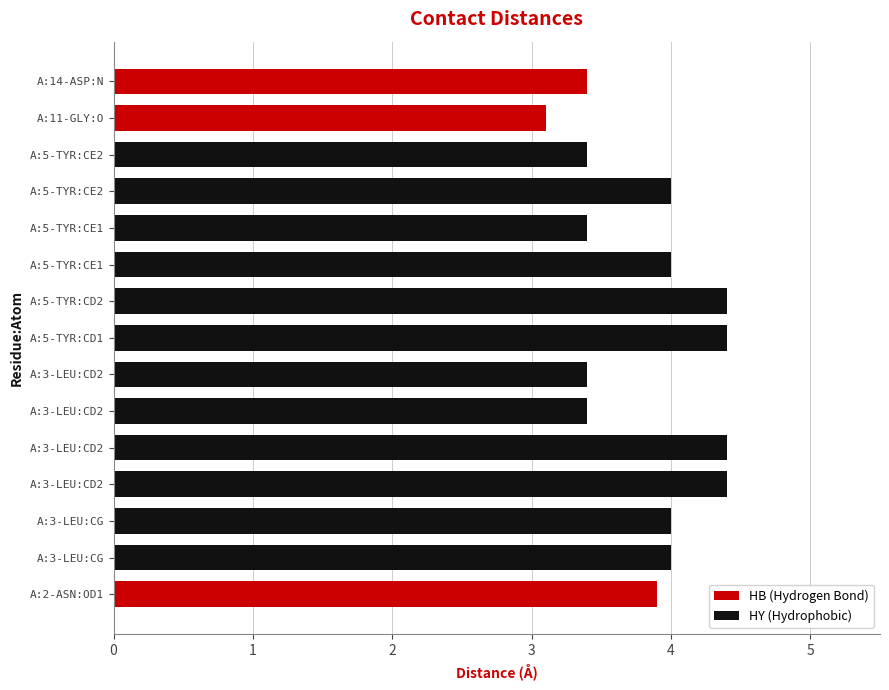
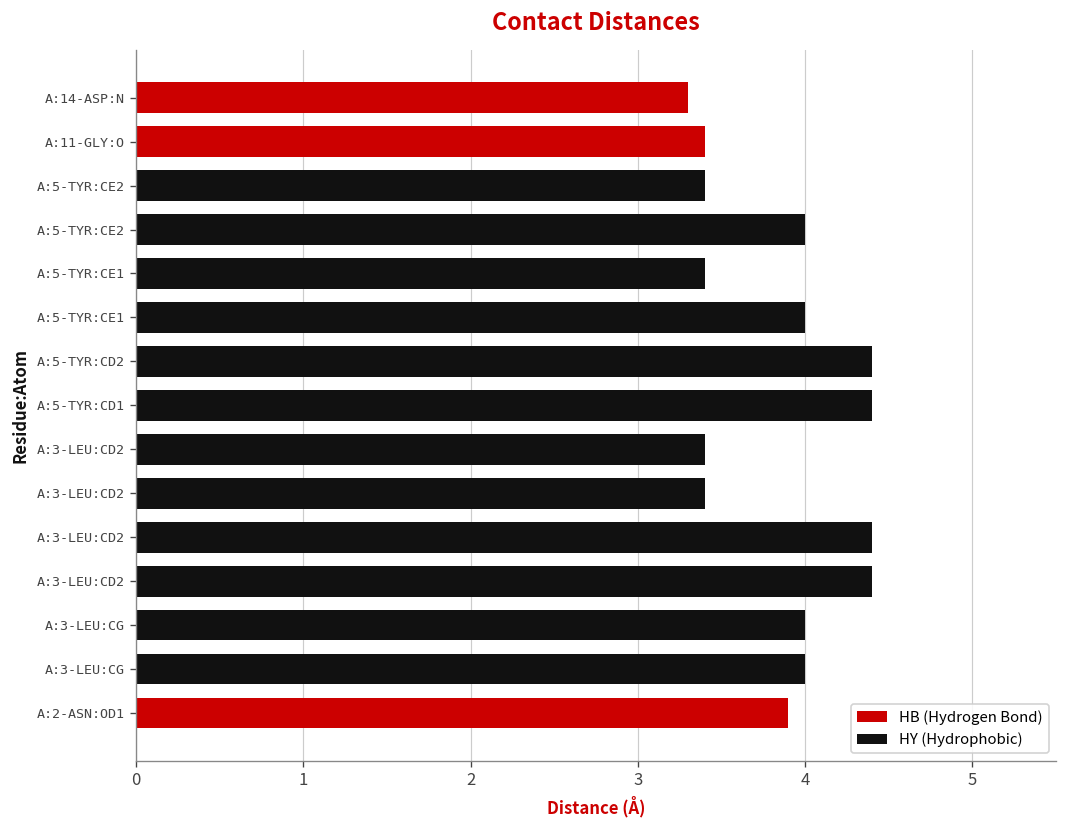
  {
-   "A:14-ASP:N": 3.4,
-   "A:11-GLY:O": 3.1,
+   "A:14-ASP:N": 3.3,
+   "A:11-GLY:O": 3.4,
    "A:5-TYR:CD2": 4.4,
    "A:5-TYR:CD1": 4.4,
    "A:2-ASN:OD1": 3.9
  }
